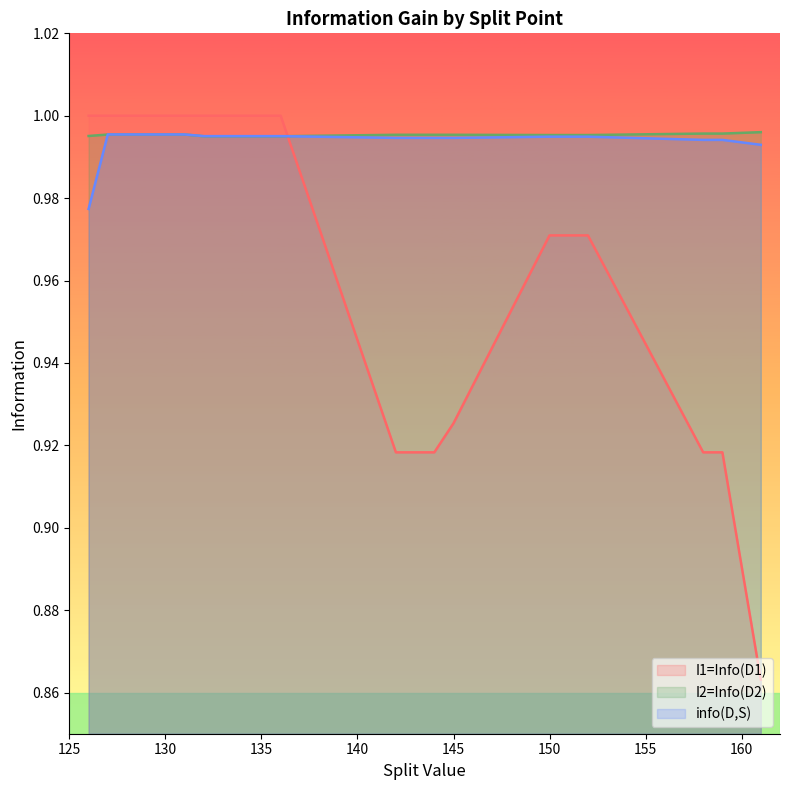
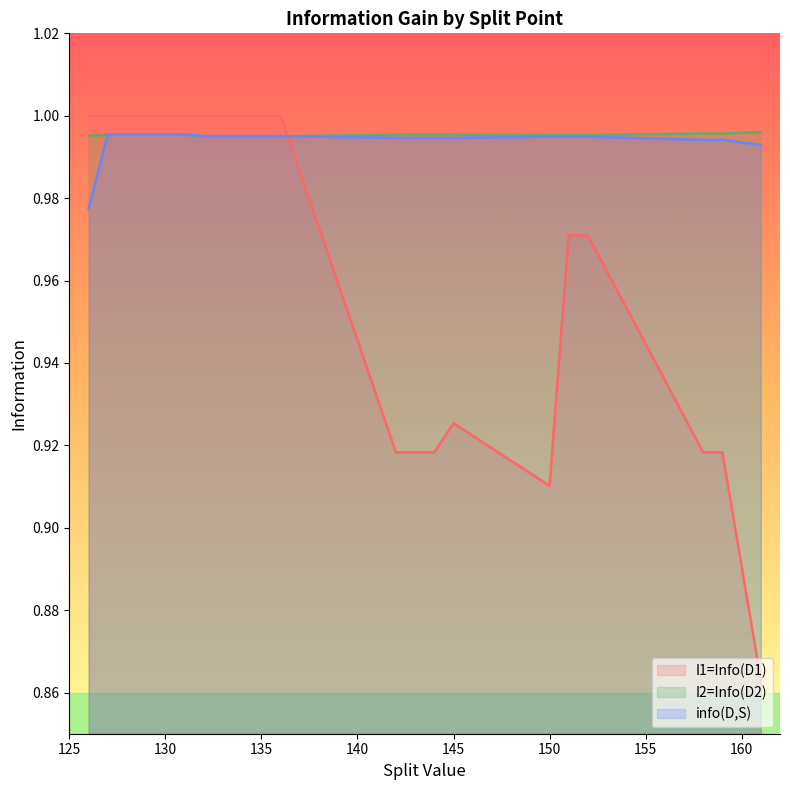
  {
    "I1=Info(D1)": {
      "130": 1.000,
      "135": 1.000,
      "145": 0.925,
-     "150": 0.971
+     "150": 0.910
    }
  }
